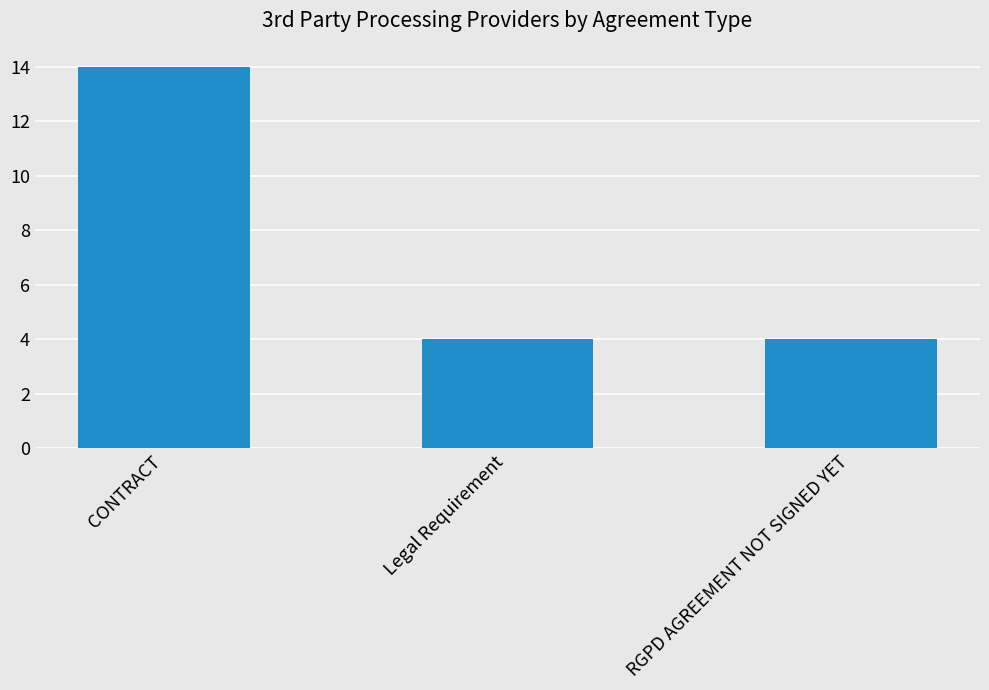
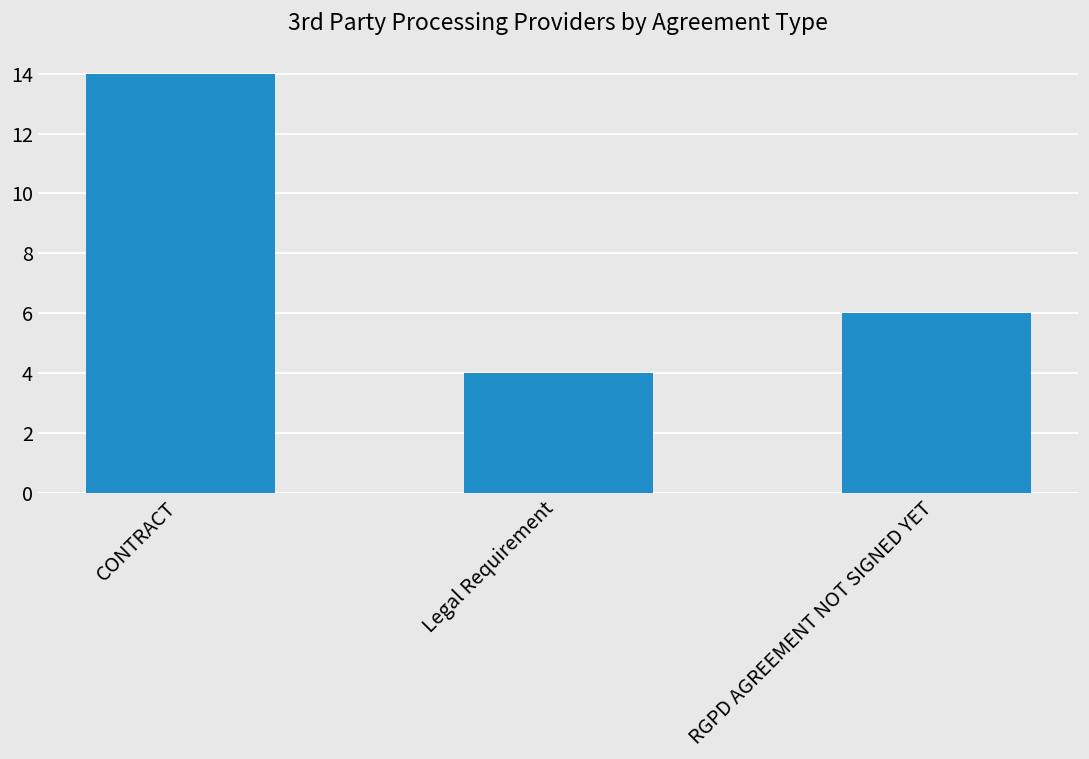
  {
    "CONTRACT": 14,
    "Legal Requirement": 4,
-   "RGPD AGREEMENT NOT SIGNED YET": 4
+   "RGPD AGREEMENT NOT SIGNED YET": 6
  }
